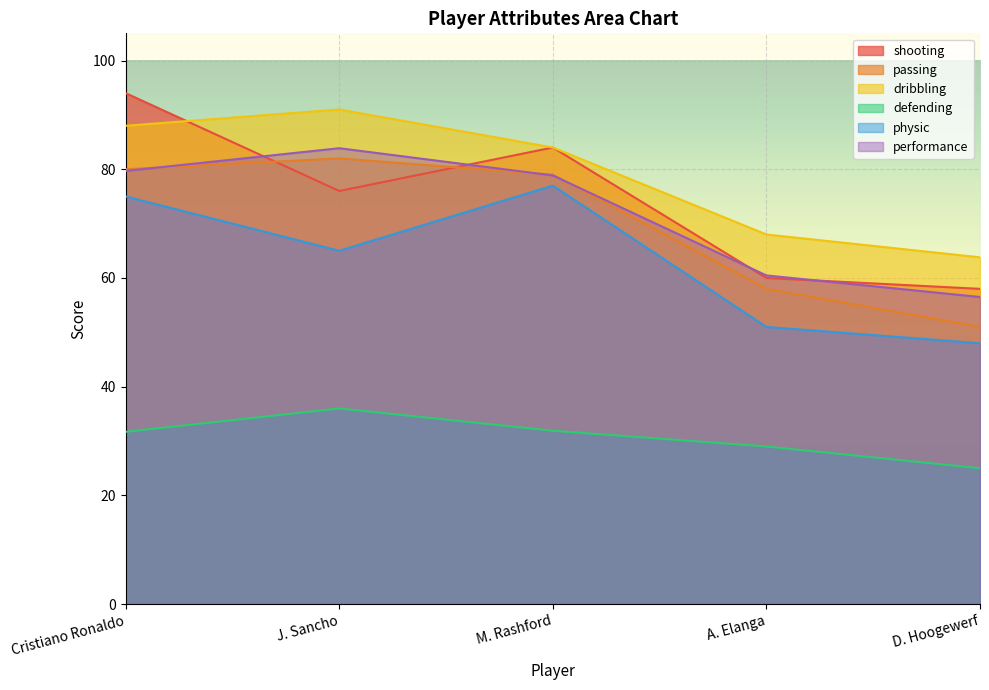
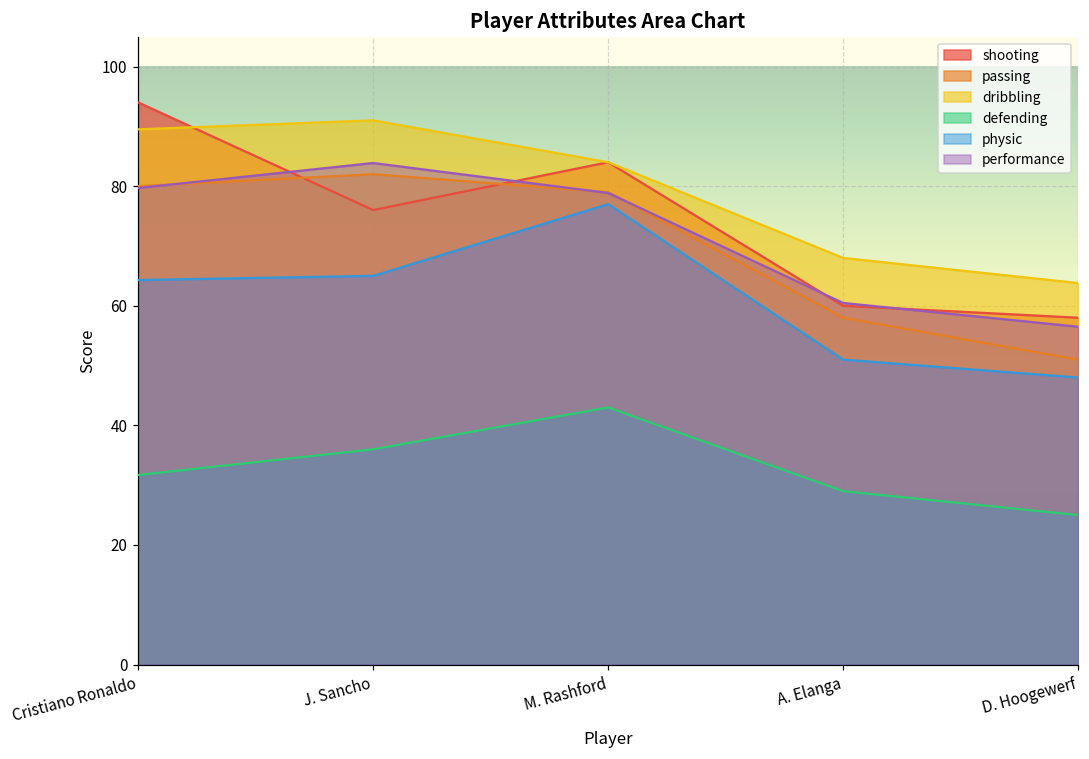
  {
    "dribbling": {
-     "Cristiano Ronaldo": 88,
+     "Cristiano Ronaldo": 90,
      "J. Sancho": 91,
      "A. Elanga": 68,
      "D. Hoogewerf": 64
    },
    "defending": {
      "Cristiano Ronaldo": 32,
      "J. Sancho": 36,
-     "M. Rashford": 32,
+     "M. Rashford": 43,
      "A. Elanga": 29,
      "D. Hoogewerf": 25
    },
    "physic": {
-     "Cristiano Ronaldo": 75,
+     "Cristiano Ronaldo": 64,
      "J. Sancho": 65,
      "M. Rashford": 77,
      "A. Elanga": 51,
      "D. Hoogewerf": 48
    },
    "performance": {
      "J. Sancho": 84,
      "A. Elanga": 60,
      "D. Hoogewerf": 57
    }
  }
